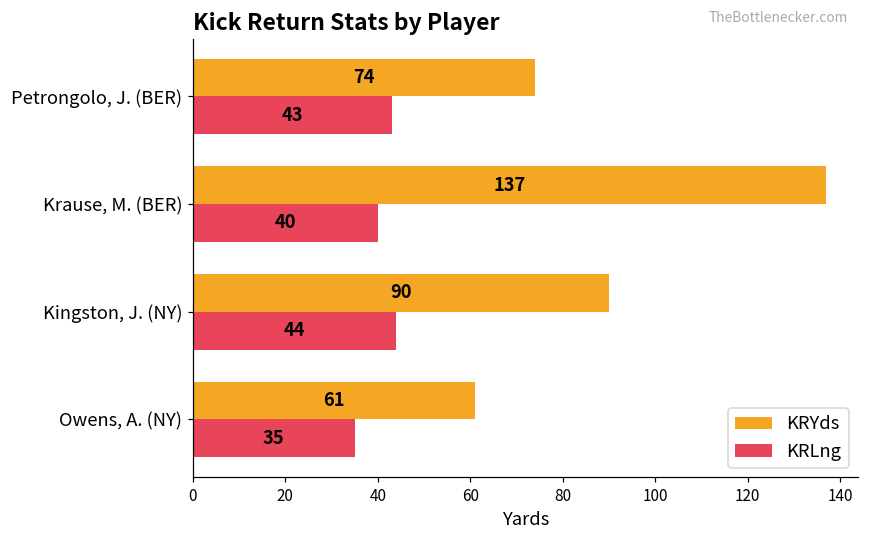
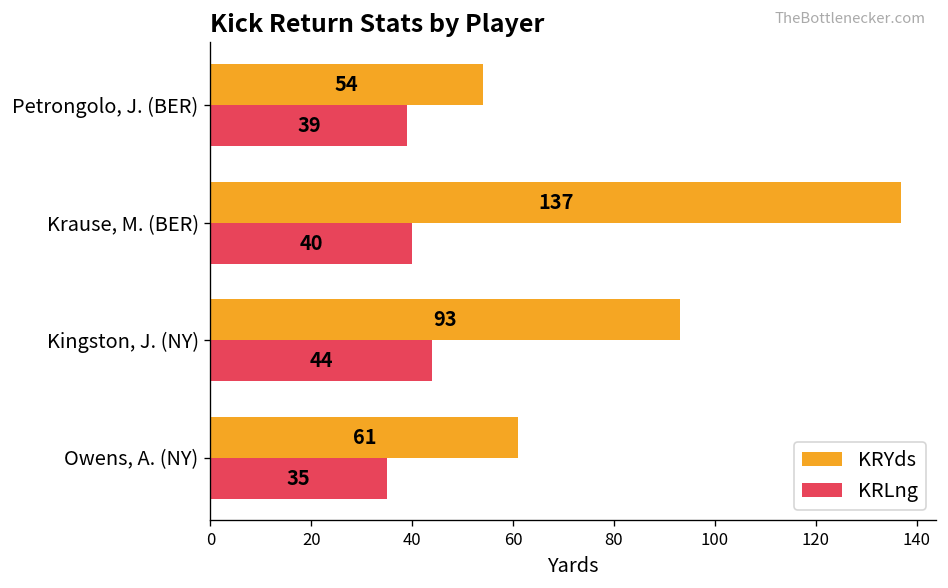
  {
    "KRYds": {
-     "Petrongolo, J. (BER)": 74,
+     "Petrongolo, J. (BER)": 54,
      "Krause, M. (BER)": 137,
-     "Kingston, J. (NY)": 90,
+     "Kingston, J. (NY)": 93,
      "Owens, A. (NY)": 61
    },
    "KRLng": {
-     "Petrongolo, J. (BER)": 43,
+     "Petrongolo, J. (BER)": 39,
      "Krause, M. (BER)": 40,
      "Kingston, J. (NY)": 44,
      "Owens, A. (NY)": 35
    }
  }
